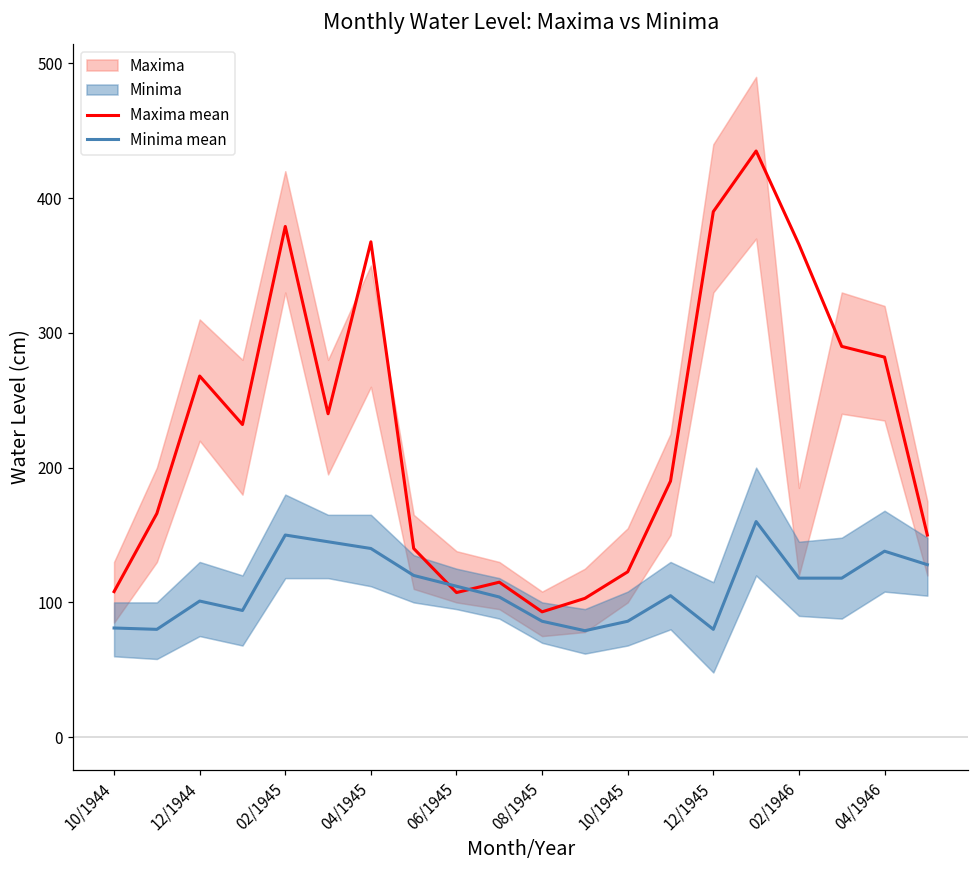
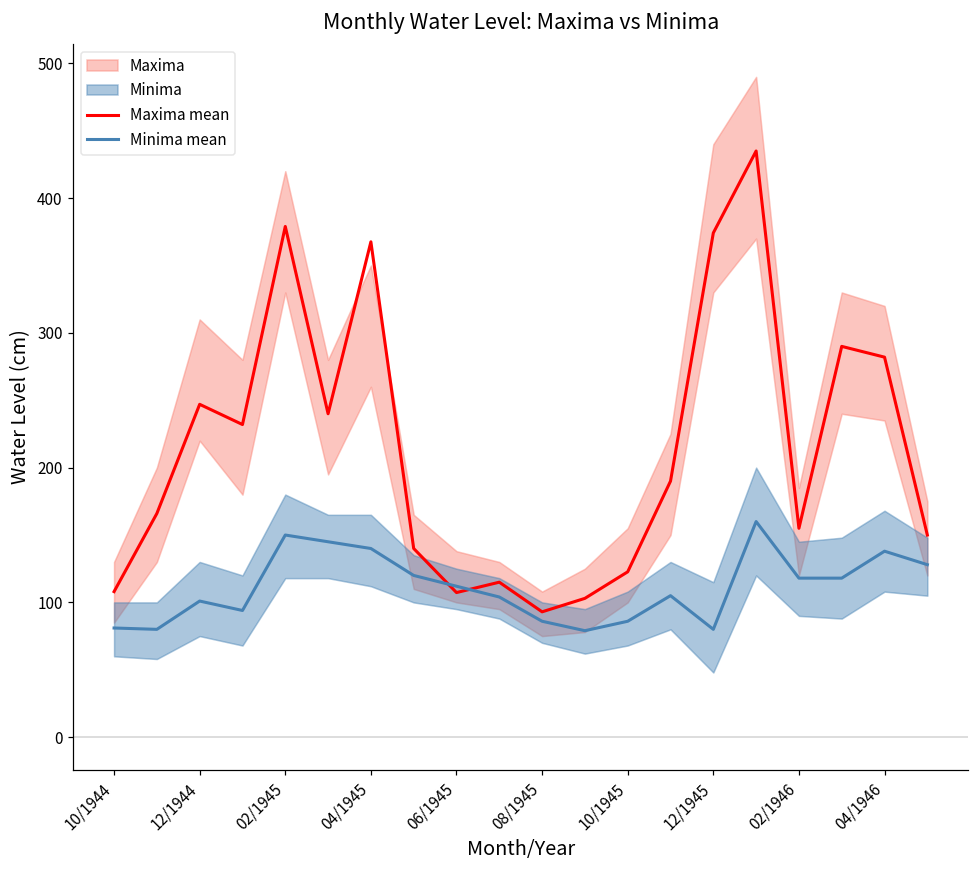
  {
    "Maxima mean": {
      "10/1944": 108,
-     "12/1944": 268,
+     "12/1944": 247,
      "02/1945": 379,
      "04/1945": 368,
      "06/1945": 107,
      "08/1945": 93,
      "10/1945": 123,
-     "12/1945": 390,
-     "02/1946": 366,
+     "12/1945": 374,
+     "02/1946": 155,
      "04/1946": 282
    }
  }
